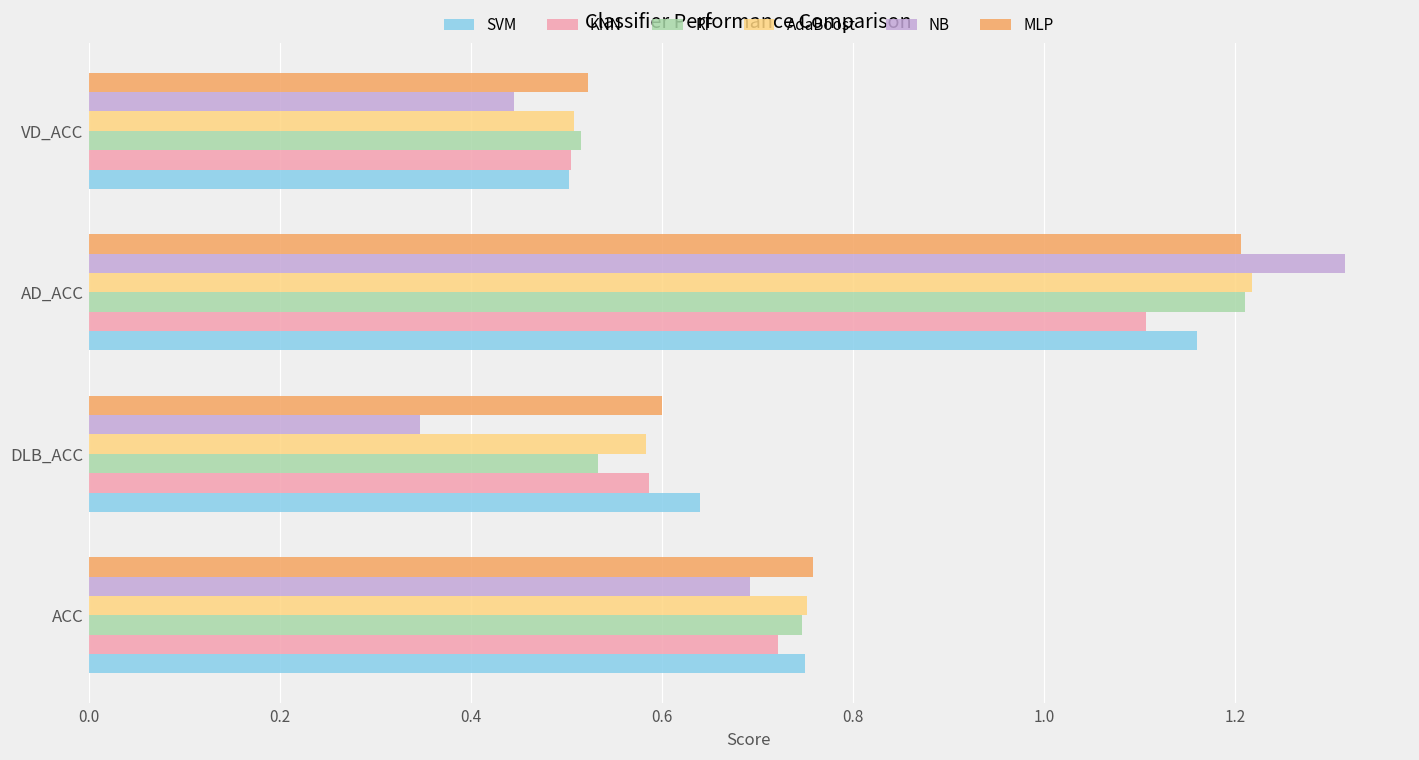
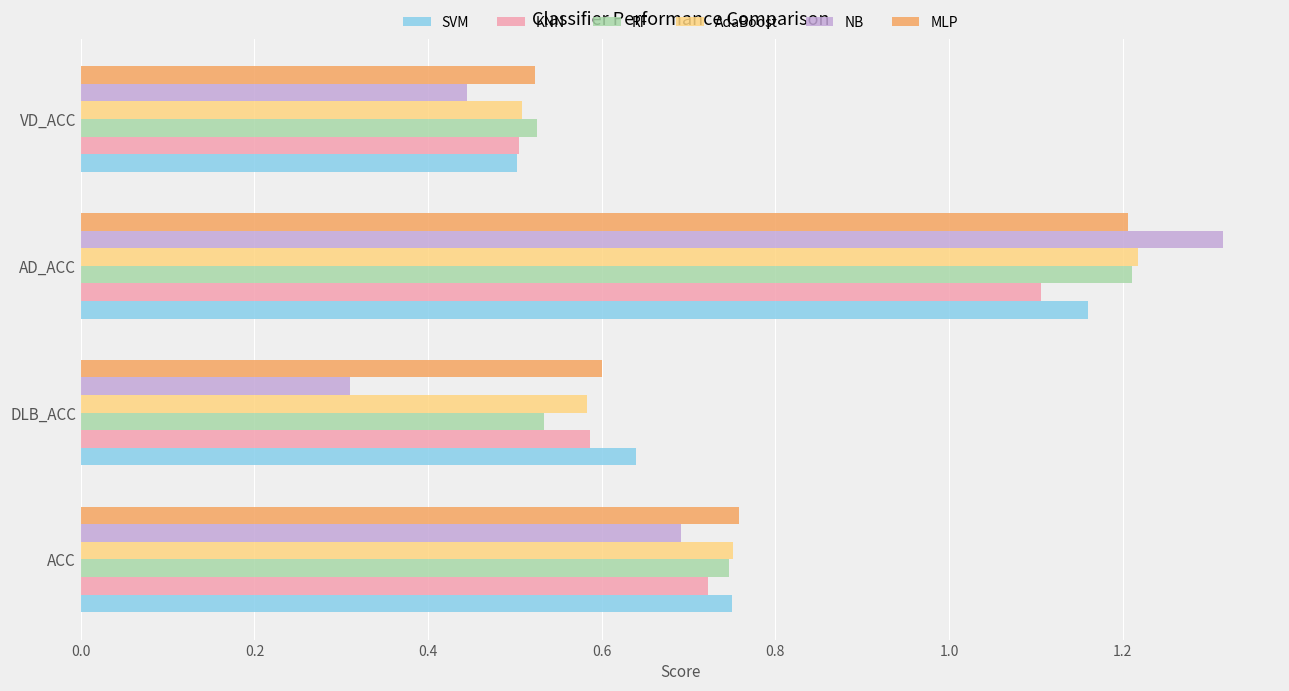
  {
    "SVM": {
      "VD_ACC": 0.50,
      "AD_ACC": 1.16,
      "DLB_ACC": 0.64,
      "ACC": 0.75
    },
    "KNN": {
      "VD_ACC": 0.50,
      "AD_ACC": 1.11,
      "DLB_ACC": 0.59,
      "ACC": 0.72
    },
    "RF": {
-     "VD_ACC": 0.52,
+     "VD_ACC": 0.53,
      "AD_ACC": 1.21,
      "DLB_ACC": 0.53,
      "ACC": 0.75
    },
    "NB": {
      "VD_ACC": 0.44,
      "AD_ACC": 1.32,
-     "DLB_ACC": 0.35,
+     "DLB_ACC": 0.31,
      "ACC": 0.69
    }
  }
